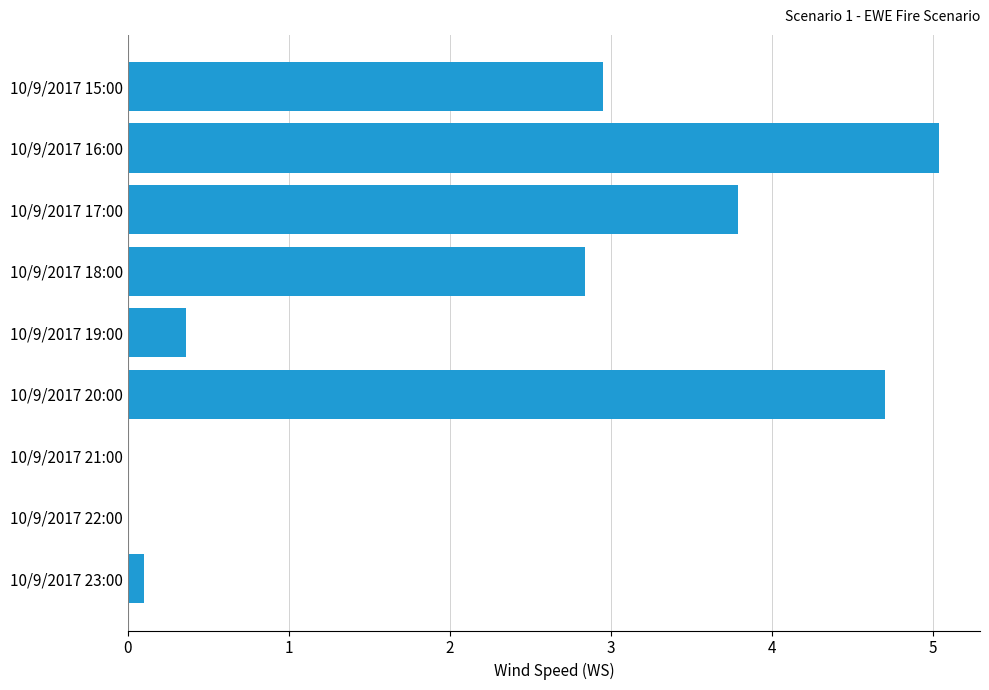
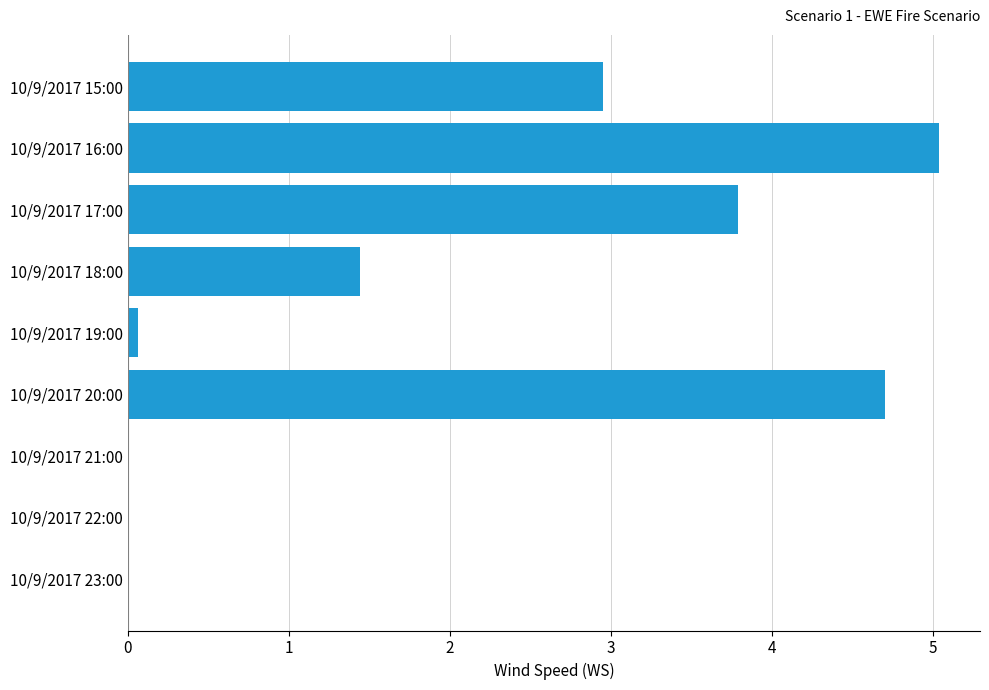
  {
    "10/9/2017 15:00": 2.95,
    "10/9/2017 16:00": 5.04,
    "10/9/2017 17:00": 3.79,
-   "10/9/2017 18:00": 2.84,
-   "10/9/2017 19:00": 0.36,
+   "10/9/2017 18:00": 1.44,
+   "10/9/2017 19:00": 0.06,
    "10/9/2017 20:00": 4.70,
    "10/9/2017 21:00": 0.00,
    "10/9/2017 22:00": 0.00,
-   "10/9/2017 23:00": 0.1
+   "10/9/2017 23:00": 0.0
  }
